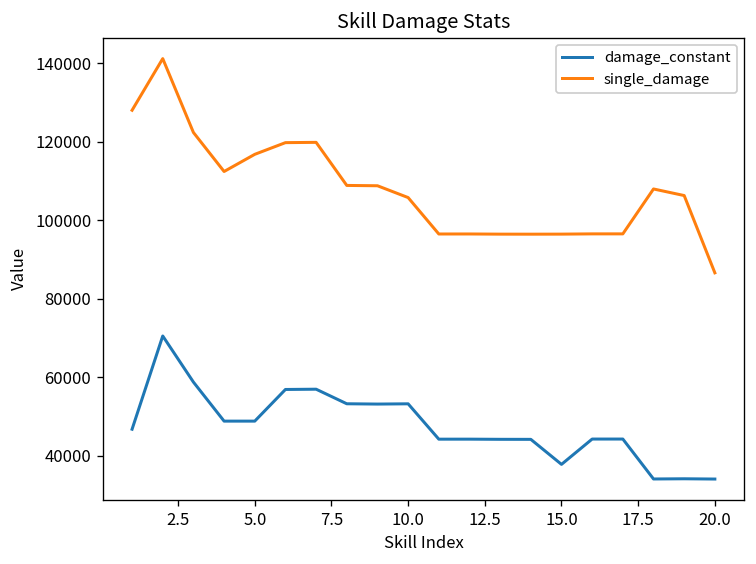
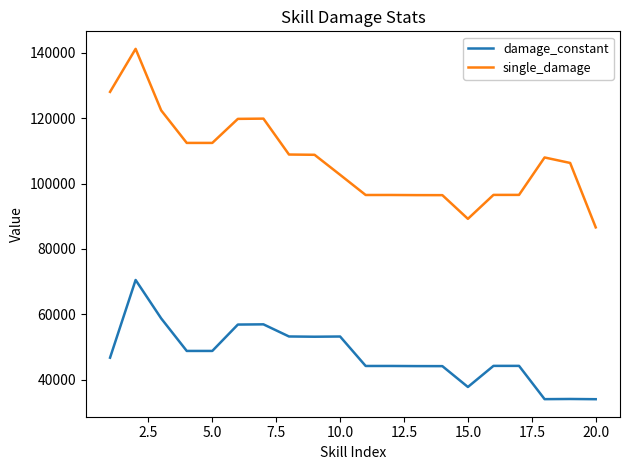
  {
    "damage_constant": {
      "5.0": 49000,
      "10.0": 53000,
      "15.0": 38000,
      "20.0": 34000
    },
    "single_damage": {
-     "5.0": 117000,
-     "10.0": 106000,
-     "15.0": 96000,
+     "5.0": 112000,
+     "10.0": 103000,
+     "15.0": 89000,
      "20.0": 87000
    }
  }
